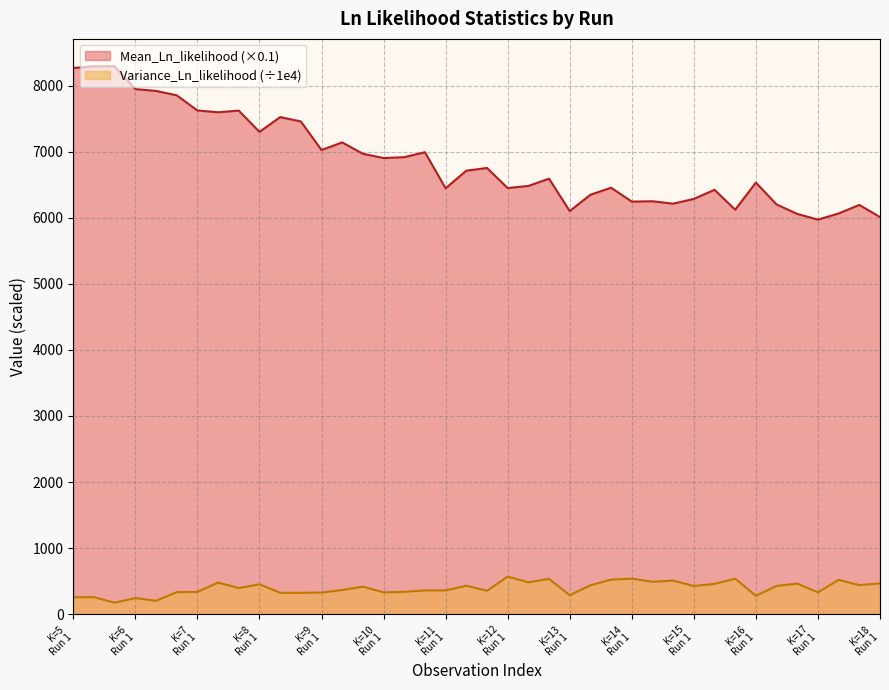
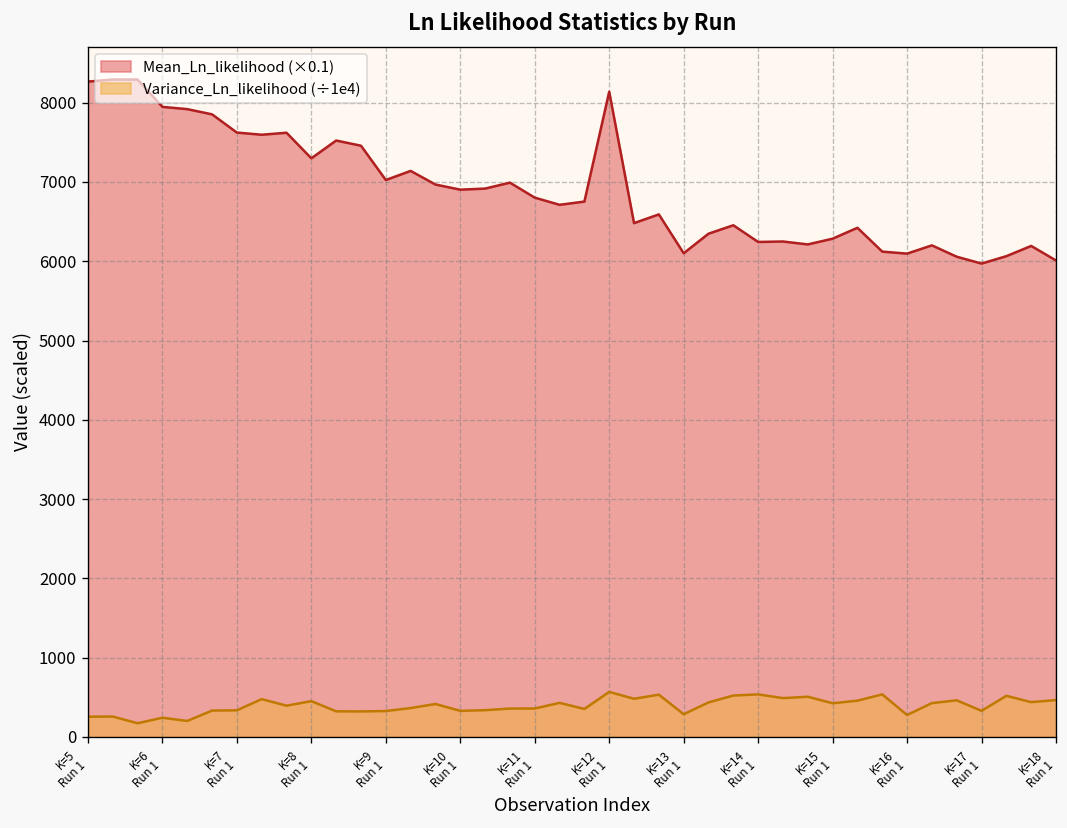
  {
    "Mean_Ln_likelihood (×0.1)": {
      "K=5 Run 1": 8300,
      "K=6 Run 1": 7900,
      "K=7 Run 1": 7600,
      "K=8 Run 1": 7300,
      "K=9 Run 1": 7000,
      "K=10 Run 1": 6900,
-     "K=11 Run 1": 6400,
-     "K=12 Run 1": 6400,
+     "K=11 Run 1": 6800,
+     "K=12 Run 1": 8100,
      "K=13 Run 1": 6100,
      "K=14 Run 1": 6200,
      "K=15 Run 1": 6300,
-     "K=16 Run 1": 6500,
+     "K=16 Run 1": 6100,
      "K=17 Run 1": 6000,
      "K=18 Run 1": 6000
    },
    "Variance_Ln_likelihood (÷1e4)": {
      "K=5 Run 1": 300,
      "K=6 Run 1": 200,
      "K=7 Run 1": 300,
      "K=8 Run 1": 500,
      "K=9 Run 1": 300,
      "K=10 Run 1": 300,
      "K=11 Run 1": 400,
      "K=12 Run 1": 600,
      "K=13 Run 1": 300,
      "K=14 Run 1": 500,
      "K=15 Run 1": 400,
      "K=16 Run 1": 300,
      "K=17 Run 1": 300,
      "K=18 Run 1": 500
    }
  }
